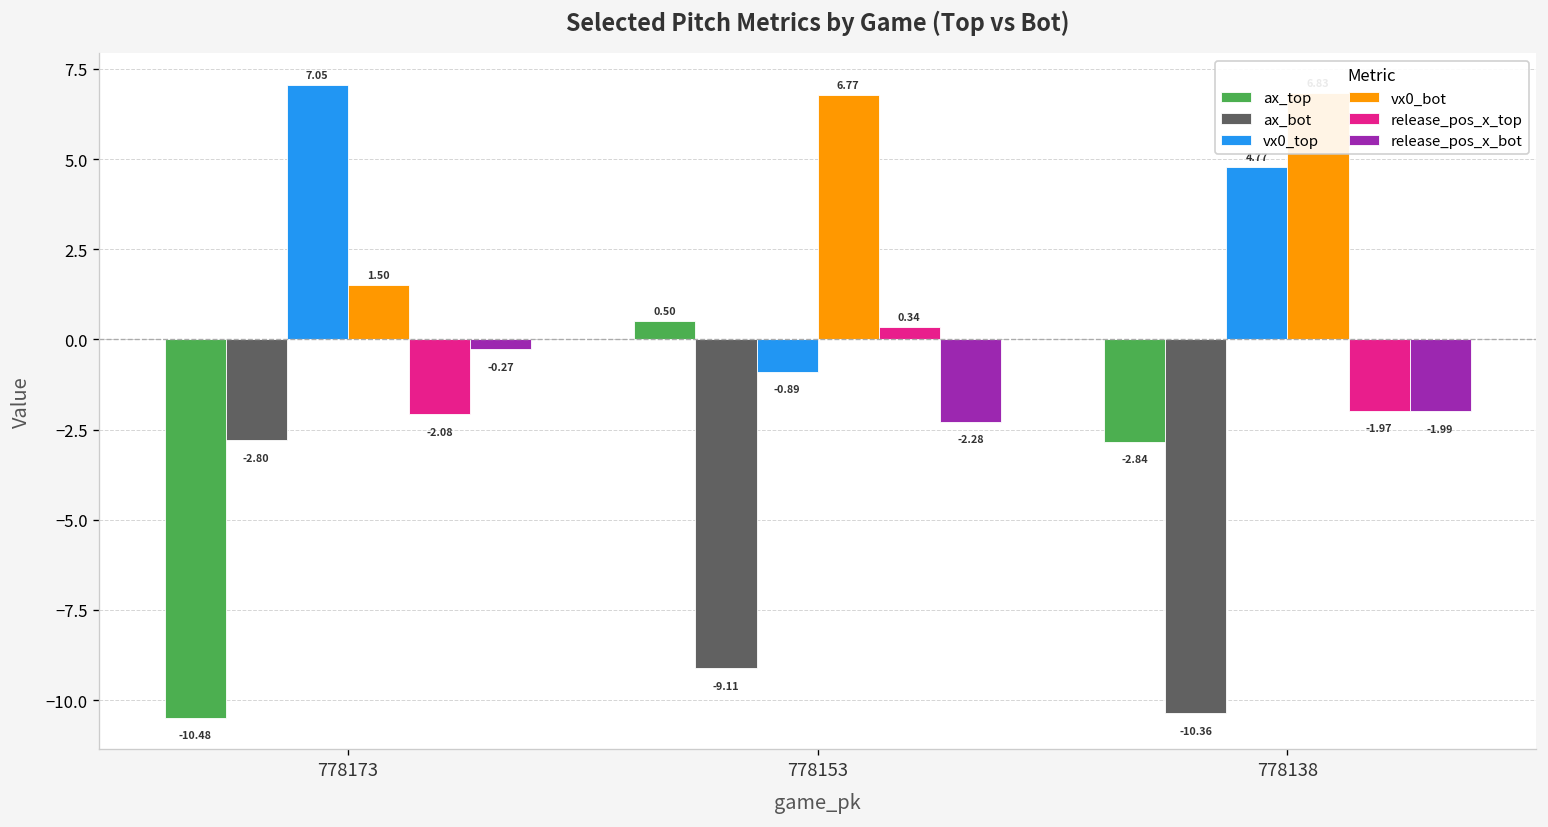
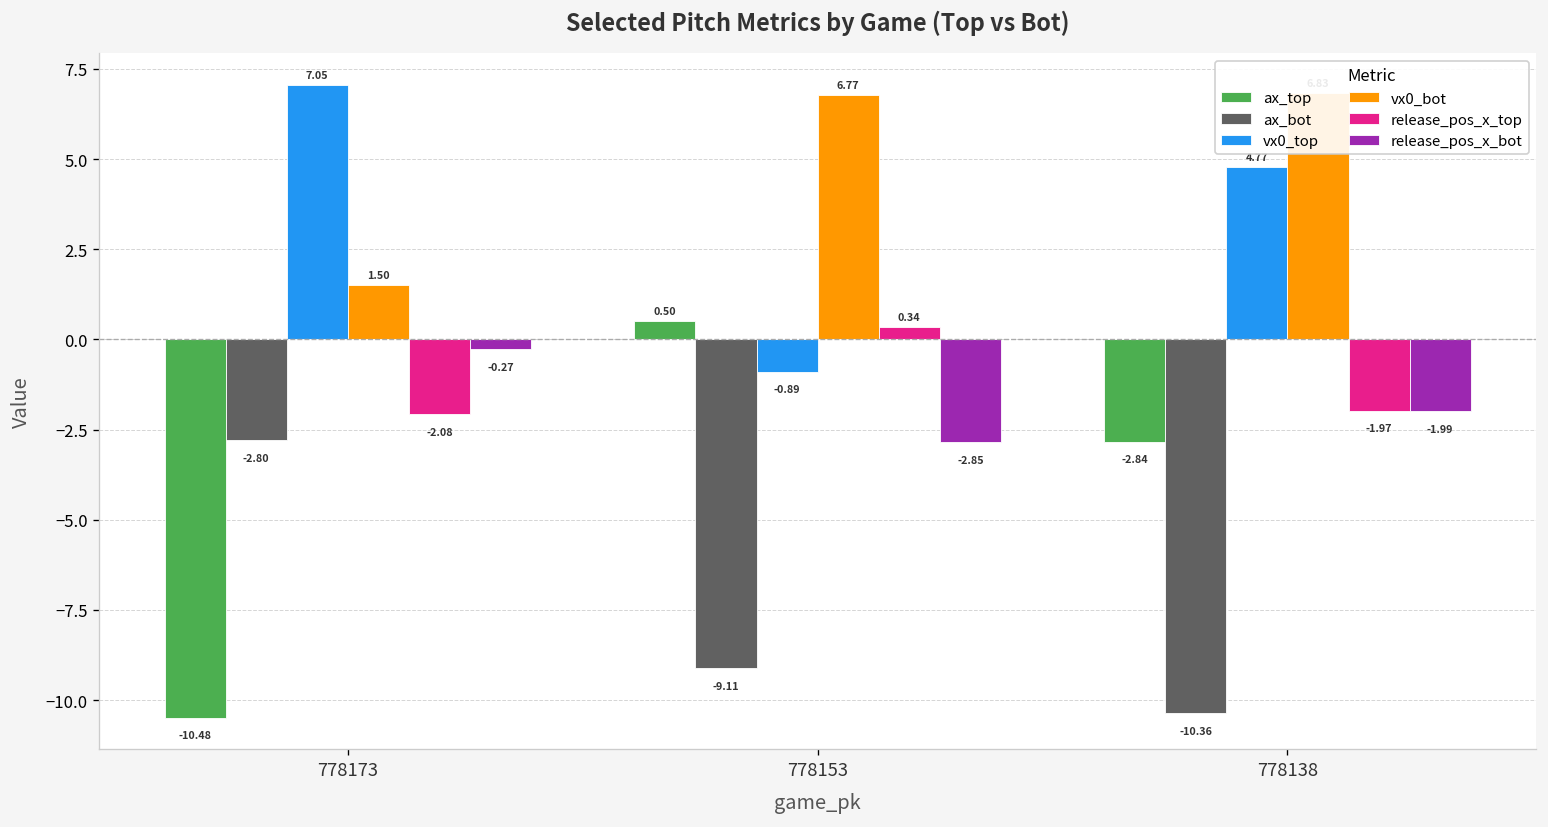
  {
    "ax_top": {
      "778173": -10.48,
      "778153": 0.50,
      "778138": -2.84
    },
    "ax_bot": {
      "778173": -2.80,
      "778153": -9.11,
      "778138": -10.36
    },
    "vx0_top": {
      "778173": 7.05,
      "778153": -0.89
    },
    "vx0_bot": {
      "778173": 1.50,
      "778153": 6.77
    },
    "release_pos_x_top": {
      "778173": -2.08,
      "778153": 0.34,
      "778138": -1.97
    },
    "release_pos_x_bot": {
      "778173": -0.27,
-     "778153": -2.28,
+     "778153": -2.85,
      "778138": -1.99
    }
  }
